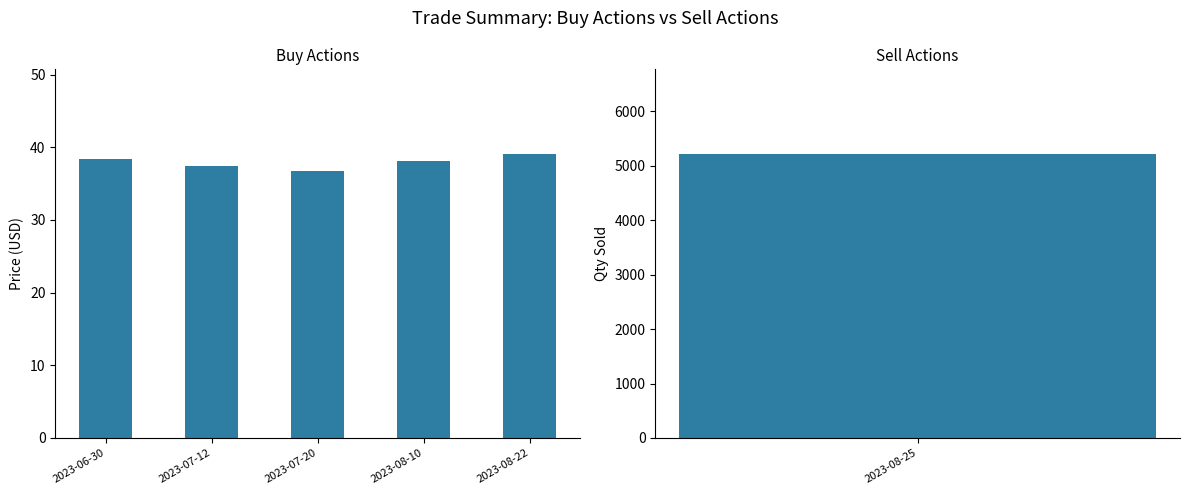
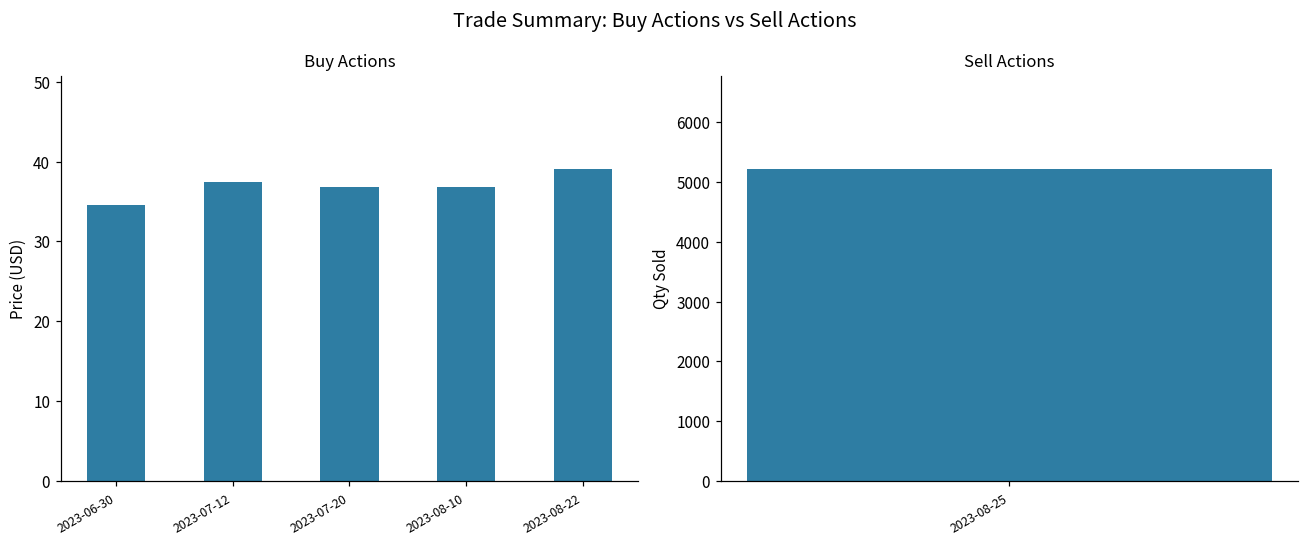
  {
    "Buy Actions": {
-     "2023-06-30": 38,
+     "2023-06-30": 35,
      "2023-07-12": 37,
      "2023-07-20": 37,
-     "2023-08-10": 38,
+     "2023-08-10": 37,
      "2023-08-22": 39
    },
    "Sell Actions": {
      "2023-08-25": 5200
    }
  }
